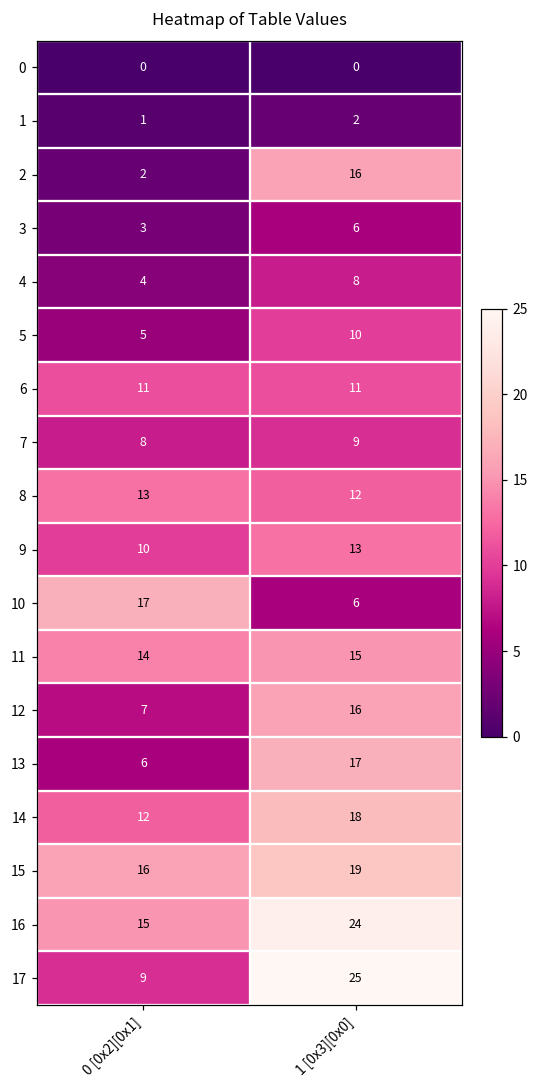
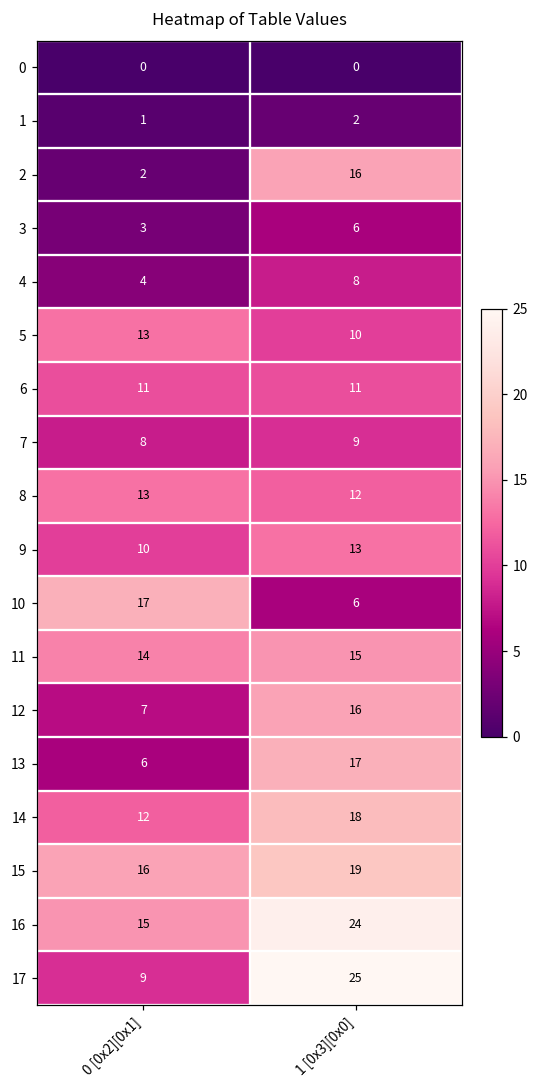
  {
    "0": {
      "0 [0x2][0x1]": 0,
      "1 [0x3][0x0]": 0
    },
    "1": {
      "0 [0x2][0x1]": 1,
      "1 [0x3][0x0]": 2
    },
    "2": {
      "0 [0x2][0x1]": 2,
      "1 [0x3][0x0]": 16
    },
    "3": {
      "0 [0x2][0x1]": 3,
      "1 [0x3][0x0]": 6
    },
    "4": {
      "0 [0x2][0x1]": 4,
      "1 [0x3][0x0]": 8
    },
    "5": {
-     "0 [0x2][0x1]": 5,
+     "0 [0x2][0x1]": 13,
      "1 [0x3][0x0]": 10
    },
    "6": {
      "0 [0x2][0x1]": 11,
      "1 [0x3][0x0]": 11
    },
    "7": {
      "0 [0x2][0x1]": 8,
      "1 [0x3][0x0]": 9
    },
    "8": {
      "0 [0x2][0x1]": 13,
      "1 [0x3][0x0]": 12
    },
    "9": {
      "0 [0x2][0x1]": 10,
      "1 [0x3][0x0]": 13
    },
    "10": {
      "0 [0x2][0x1]": 17,
      "1 [0x3][0x0]": 6
    },
    "11": {
      "0 [0x2][0x1]": 14,
      "1 [0x3][0x0]": 15
    },
    "12": {
      "0 [0x2][0x1]": 7,
      "1 [0x3][0x0]": 16
    },
    "13": {
      "0 [0x2][0x1]": 6,
      "1 [0x3][0x0]": 17
    },
    "14": {
      "0 [0x2][0x1]": 12,
      "1 [0x3][0x0]": 18
    },
    "15": {
      "0 [0x2][0x1]": 16,
      "1 [0x3][0x0]": 19
    },
    "16": {
      "0 [0x2][0x1]": 15,
      "1 [0x3][0x0]": 24
    },
    "17": {
      "0 [0x2][0x1]": 9,
      "1 [0x3][0x0]": 25
    }
  }
